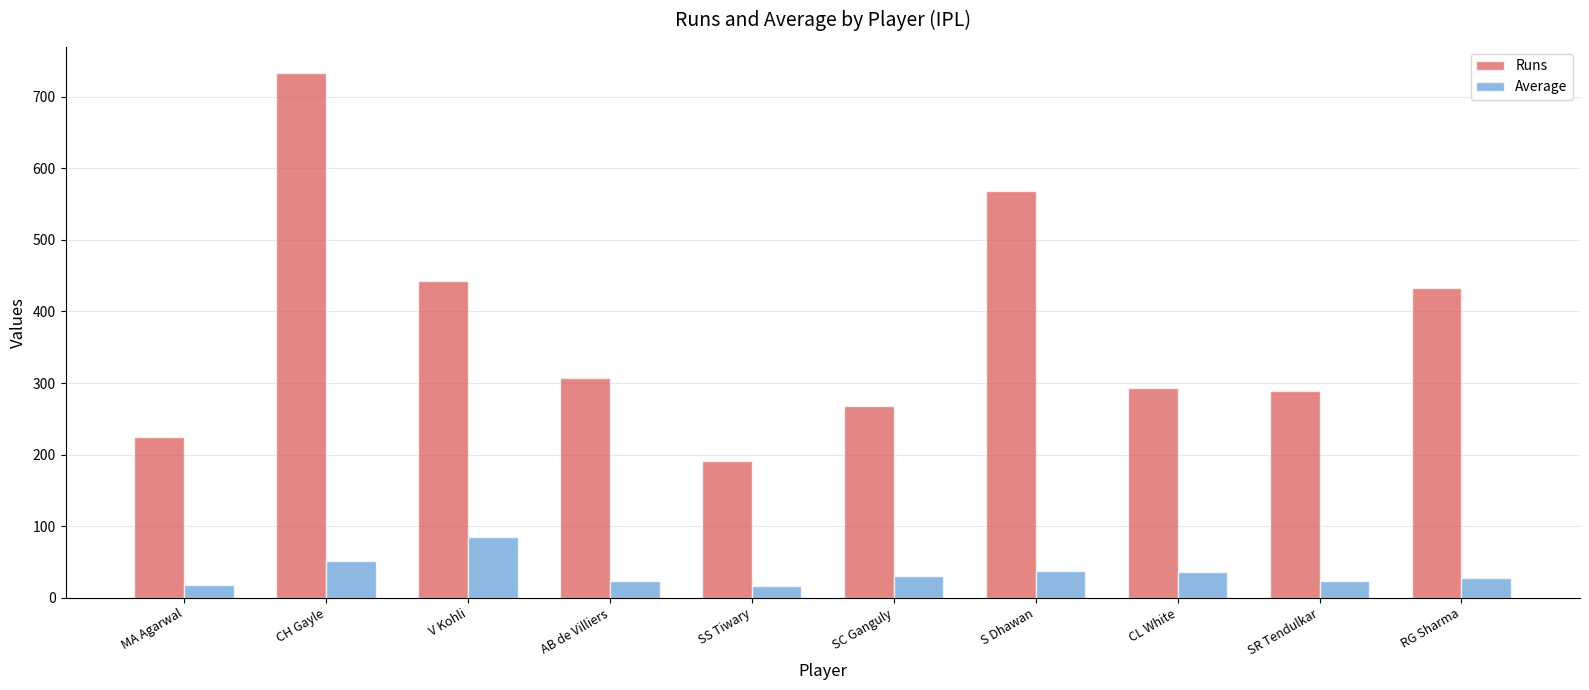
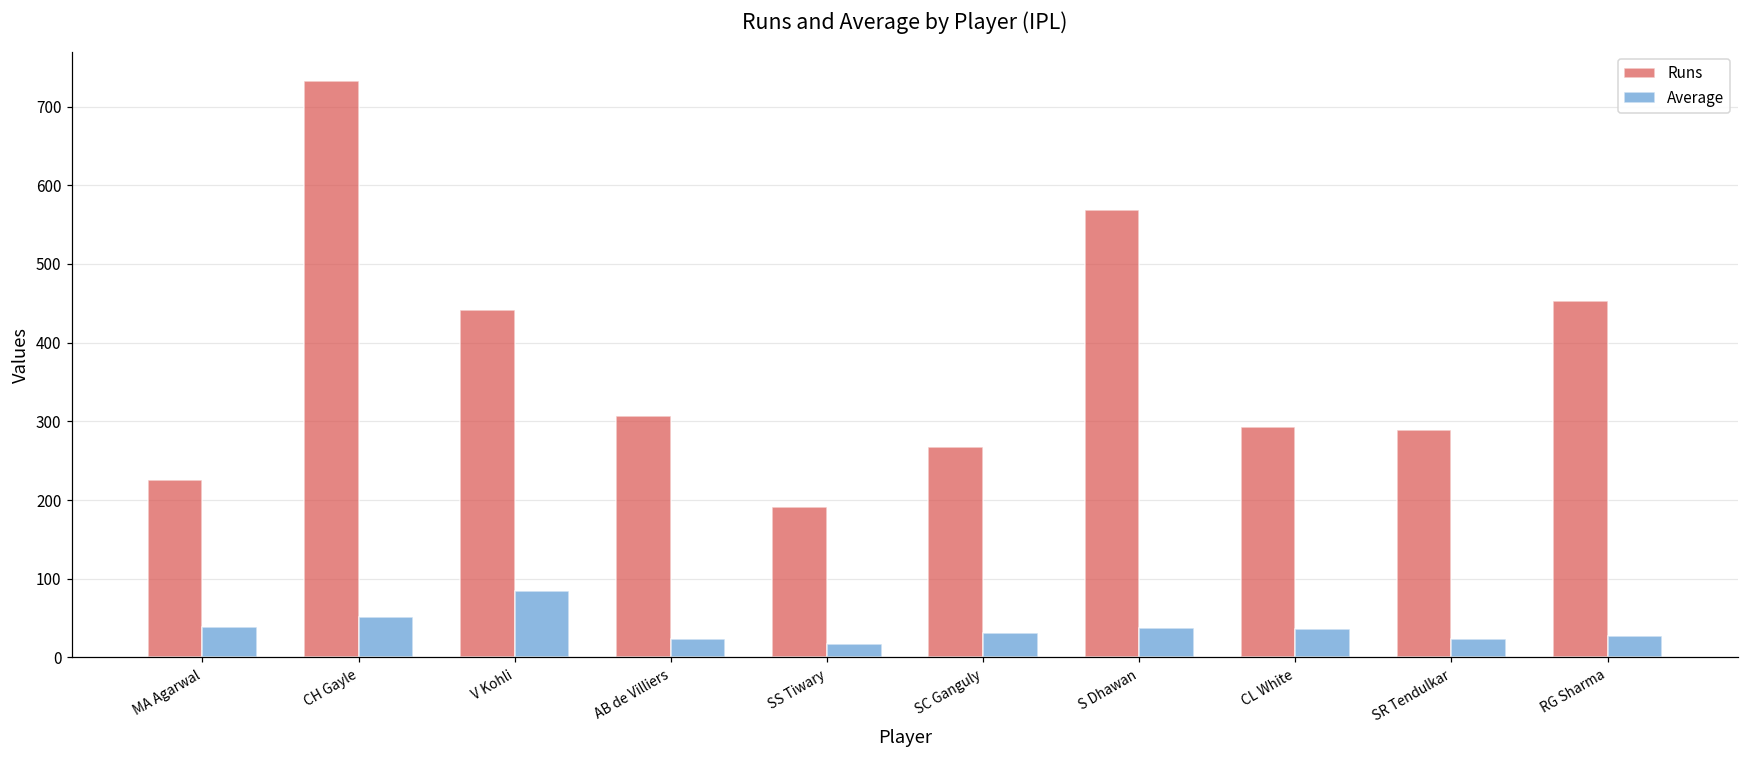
  {
    "Runs": {
      "MA Agarwal": 230,
      "CH Gayle": 730,
      "V Kohli": 440,
      "AB de Villiers": 310,
      "SS Tiwary": 190,
      "SC Ganguly": 270,
      "S Dhawan": 570,
      "CL White": 290,
      "SR Tendulkar": 290,
-     "RG Sharma": 430
+     "RG Sharma": 450
    },
    "Average": {
-     "MA Agarwal": 20,
+     "MA Agarwal": 40,
      "CH Gayle": 50,
      "V Kohli": 90,
      "AB de Villiers": 20,
      "SS Tiwary": 20,
      "SC Ganguly": 30,
      "S Dhawan": 40,
      "CL White": 40,
      "SR Tendulkar": 20,
      "RG Sharma": 30
    }
  }
